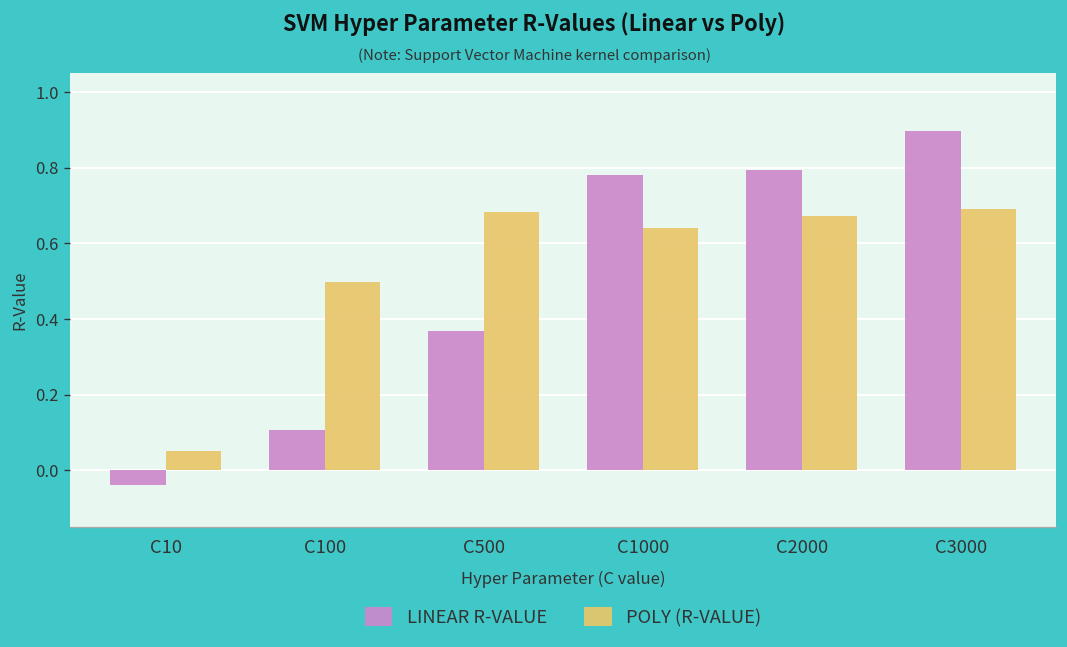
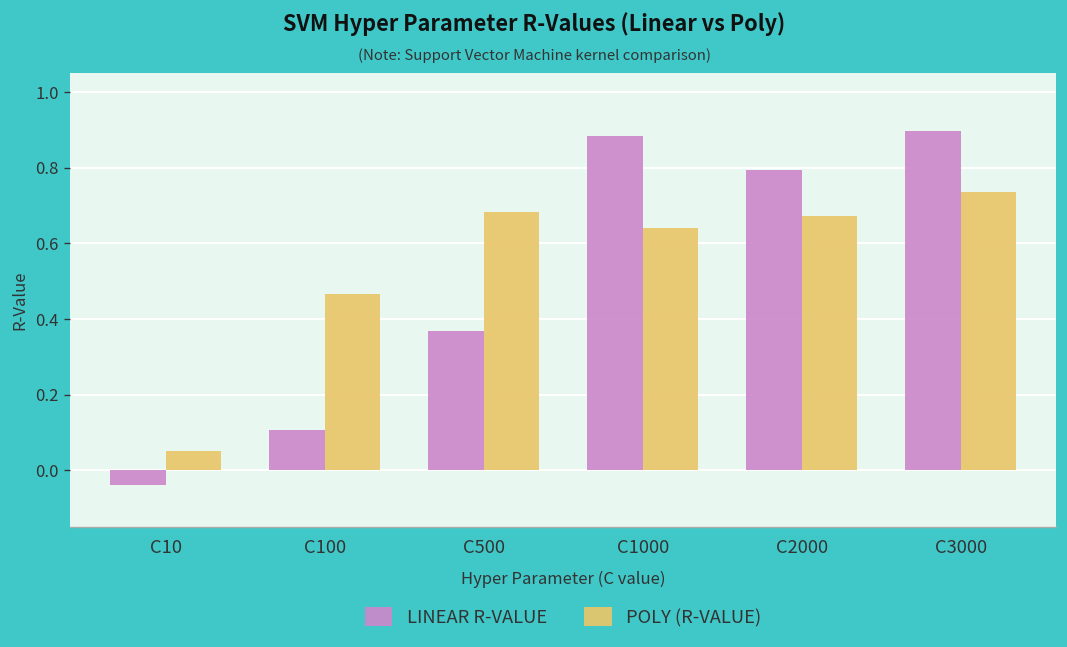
  {
    "LINEAR R-VALUE": {
      "C10": -0.04,
      "C100": 0.11,
      "C500": 0.37,
-     "C1000": 0.78,
+     "C1000": 0.88,
      "C2000": 0.79,
      "C3000": 0.90
    },
    "POLY (R-VALUE)": {
      "C10": 0.05,
-     "C100": 0.50,
+     "C100": 0.47,
      "C500": 0.68,
      "C1000": 0.64,
      "C2000": 0.67,
-     "C3000": 0.69
+     "C3000": 0.73
    }
  }
